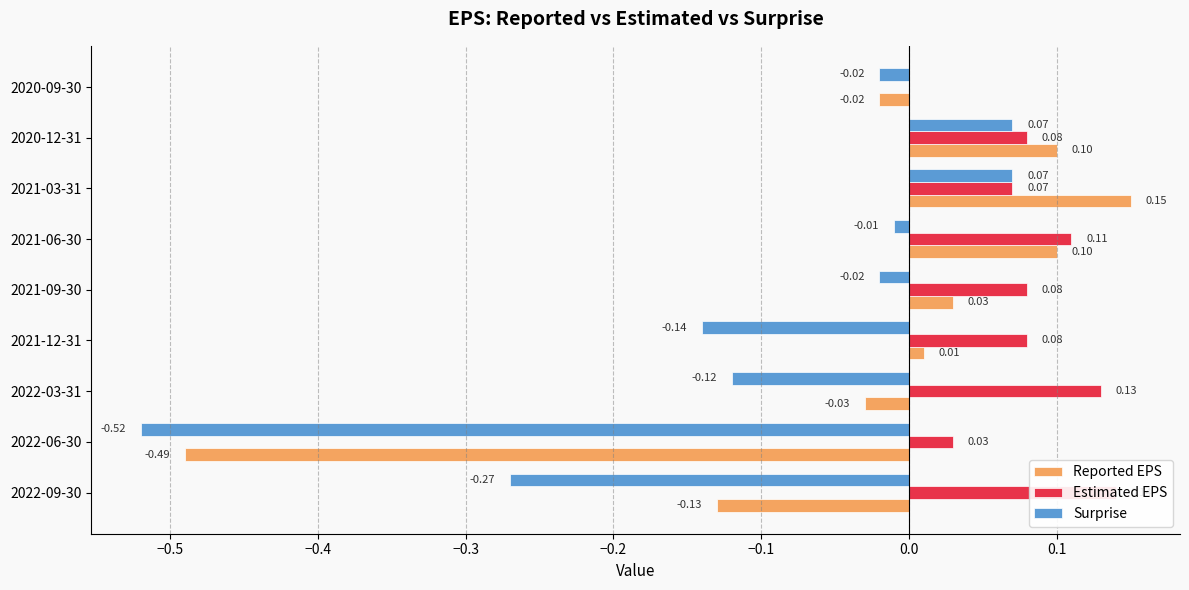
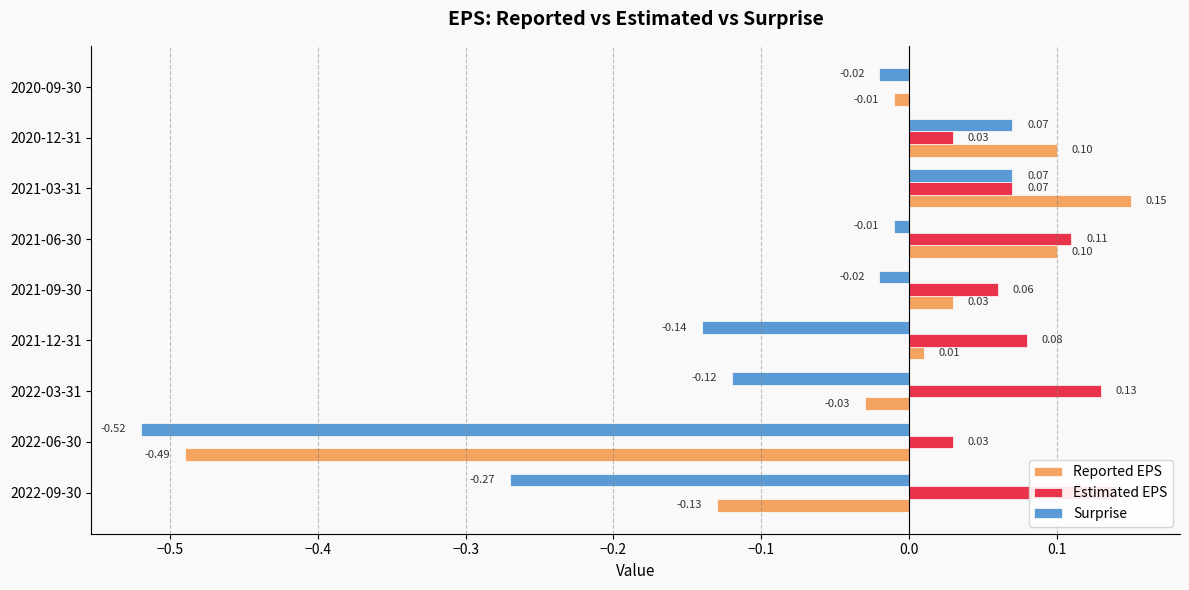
  {
    "Reported EPS": {
-     "2020-09-30": -0.02,
+     "2020-09-30": -0.01,
      "2020-12-31": 0.10,
      "2021-03-31": 0.15,
      "2021-06-30": 0.10,
      "2021-09-30": 0.03,
      "2021-12-31": 0.01,
      "2022-03-31": -0.03,
      "2022-06-30": -0.49,
      "2022-09-30": -0.13
    },
    "Estimated EPS": {
-     "2020-12-31": 0.08,
+     "2020-12-31": 0.03,
      "2021-03-31": 0.07,
      "2021-06-30": 0.11,
-     "2021-09-30": 0.08,
+     "2021-09-30": 0.06,
      "2021-12-31": 0.08,
      "2022-03-31": 0.13,
      "2022-06-30": 0.03
    },
    "Surprise": {
      "2020-09-30": -0.02,
      "2020-12-31": 0.07,
      "2021-03-31": 0.07,
      "2021-06-30": -0.01,
      "2021-09-30": -0.02,
      "2021-12-31": -0.14,
      "2022-03-31": -0.12,
      "2022-06-30": -0.52,
      "2022-09-30": -0.27
    }
  }
